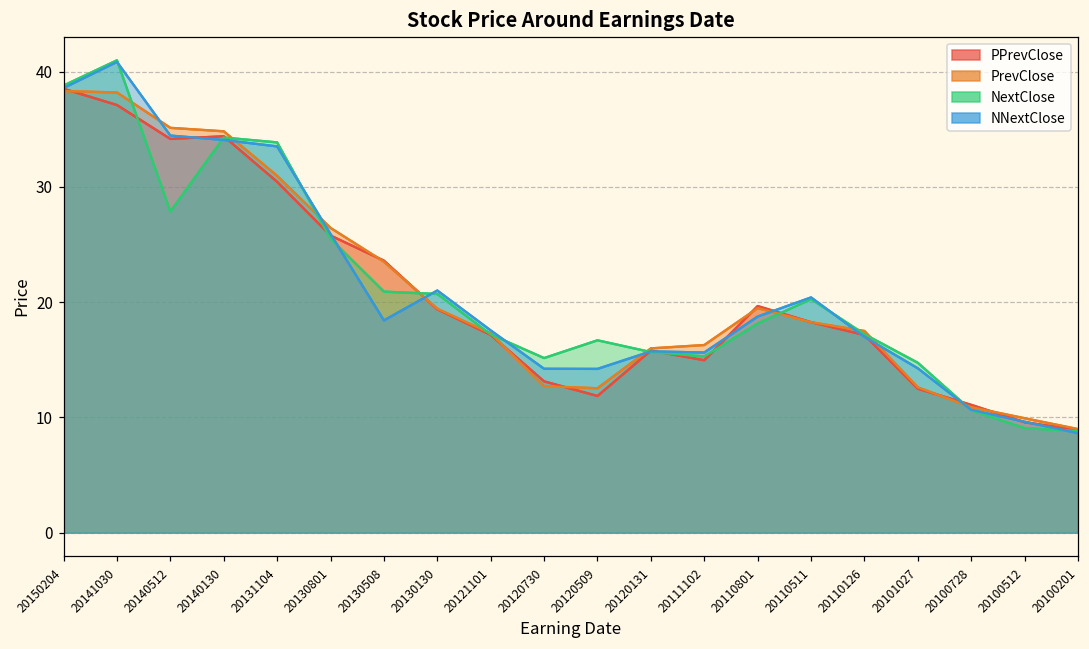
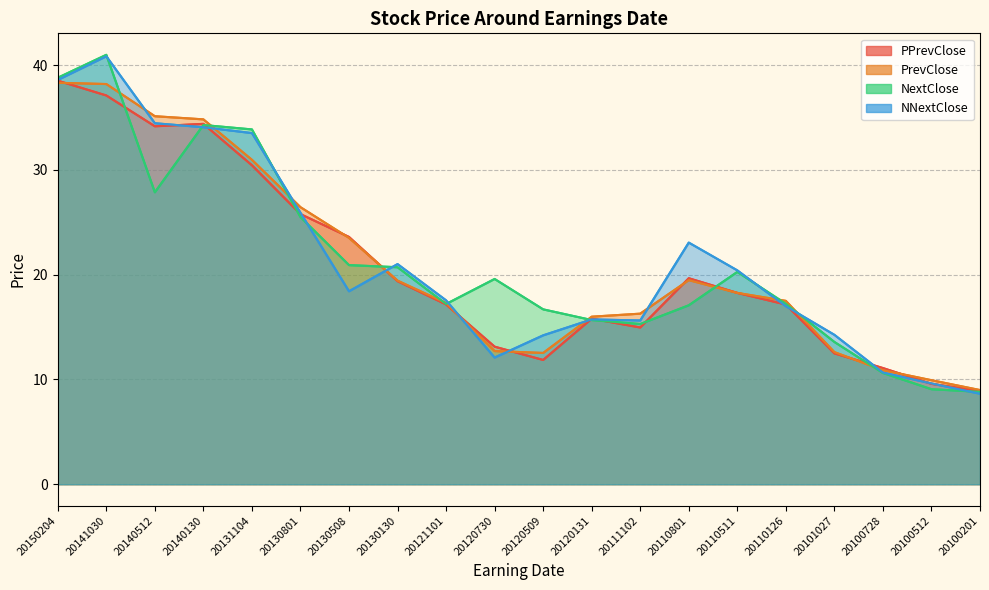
  {
    "NextClose": {
      "20140512": 27.9,
      "20131104": 33.9,
      "20130801": 25.5,
      "20130508": 20.9,
      "20130130": 20.7,
-     "20120730": 15.2,
+     "20120730": 19.6,
      "20120509": 16.7,
      "20111102": 15.3,
-     "20110801": 18.1,
-     "20101027": 14.7,
+     "20110801": 17.1,
+     "20101027": 13.6,
      "20100512": 9.1
    },
    "NNextClose": {
      "20140512": 34.5,
      "20131104": 33.5,
      "20130508": 18.4,
      "20130130": 21.0,
      "20121101": 17.5,
-     "20120730": 14.2,
+     "20120730": 12.1,
      "20120509": 14.2,
      "20111102": 15.6,
-     "20110801": 18.8,
+     "20110801": 23.1,
      "20101027": 14.3
    }
  }
